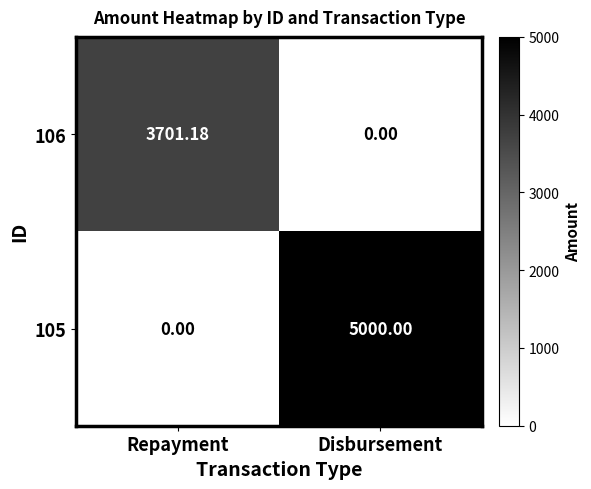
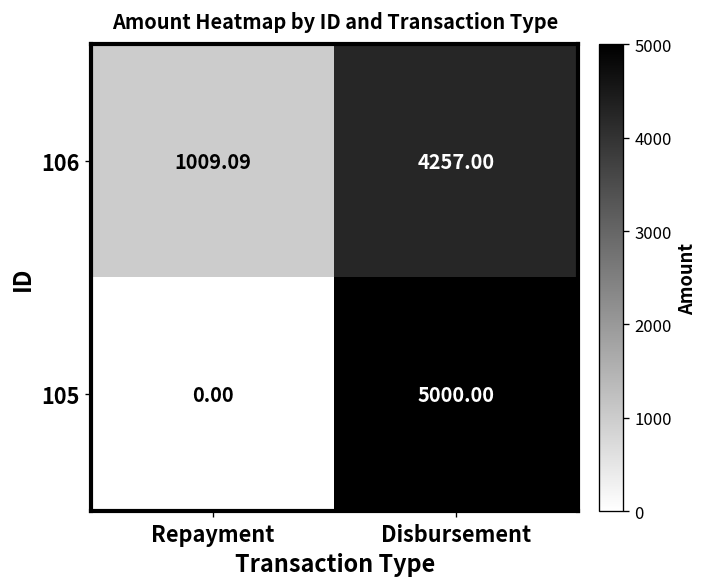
  {
    "106": {
-     "Repayment": 3701.18,
-     "Disbursement": 0.00
+     "Repayment": 1009.09,
+     "Disbursement": 4257.00
    },
    "105": {
      "Repayment": 0.00,
      "Disbursement": 5000.00
    }
  }
